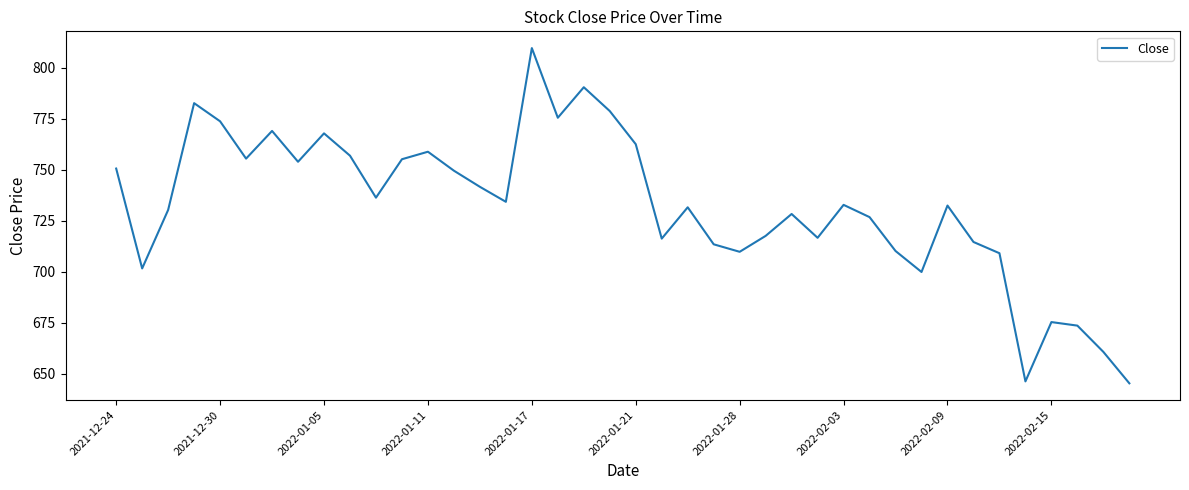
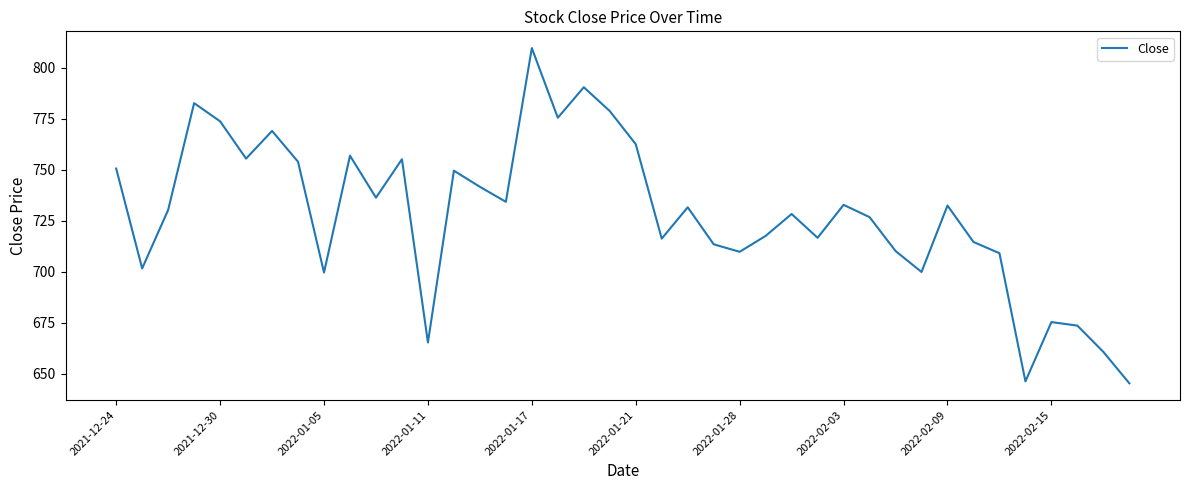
  {
    "2021-12-24": 751,
    "2021-12-30": 774,
-   "2022-01-05": 768,
-   "2022-01-11": 759,
+   "2022-01-05": 700,
+   "2022-01-11": 665,
    "2022-01-17": 810,
    "2022-01-21": 762,
    "2022-01-28": 710,
    "2022-02-03": 733,
    "2022-02-09": 732,
    "2022-02-15": 675
  }
